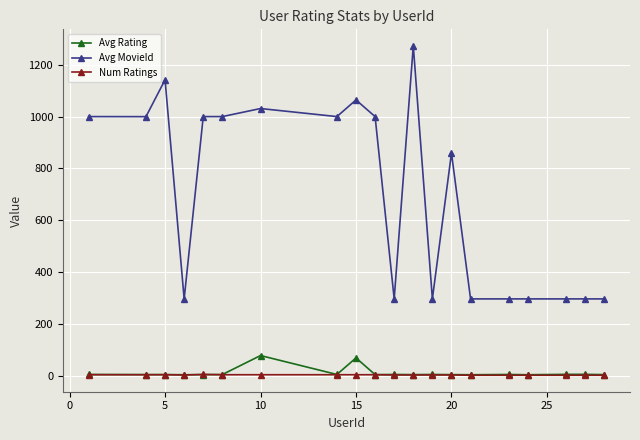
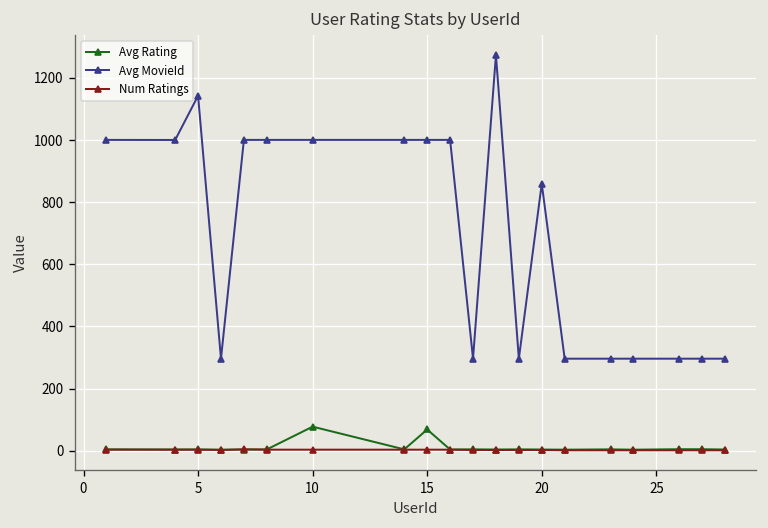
  {
    "Avg Rating": {
      "10": 80,
      "15": 70
    },
    "Avg MovieId": {
      "5": 1140,
-     "10": 1030,
-     "15": 1060,
+     "10": 1000,
+     "15": 1000,
      "20": 860
    },
    "Num Ratings": {
      "10": 0,
      "15": 0
    }
  }
